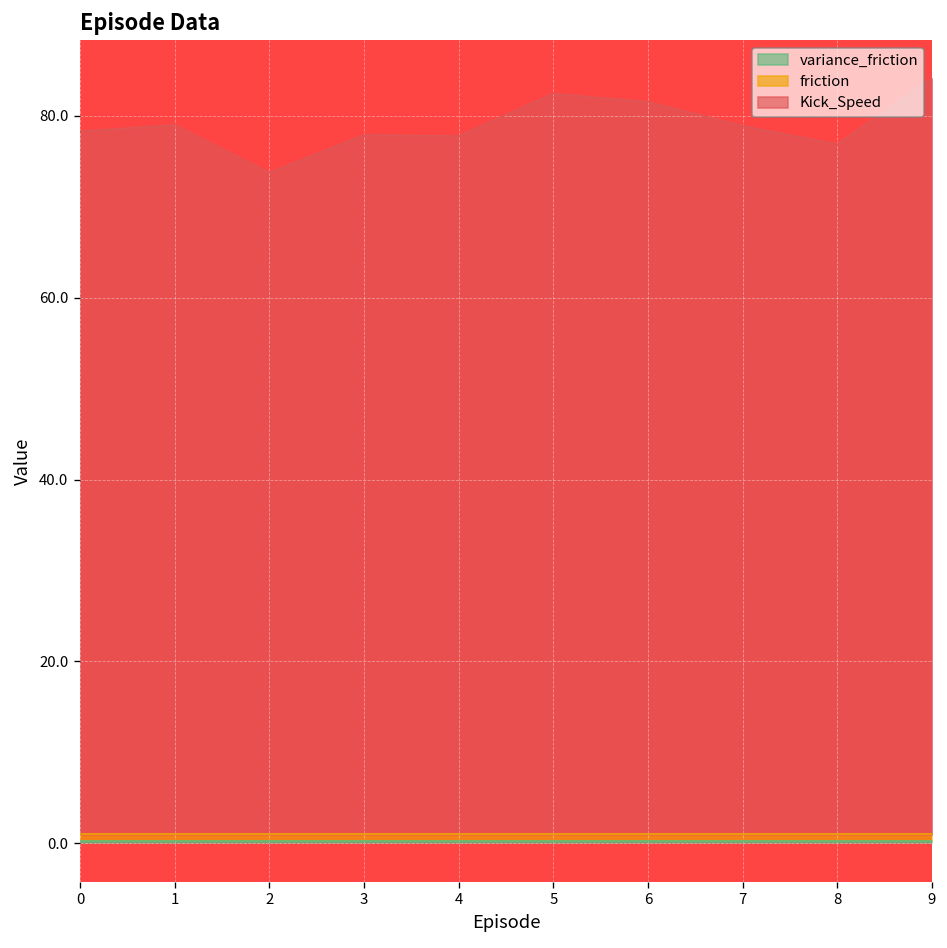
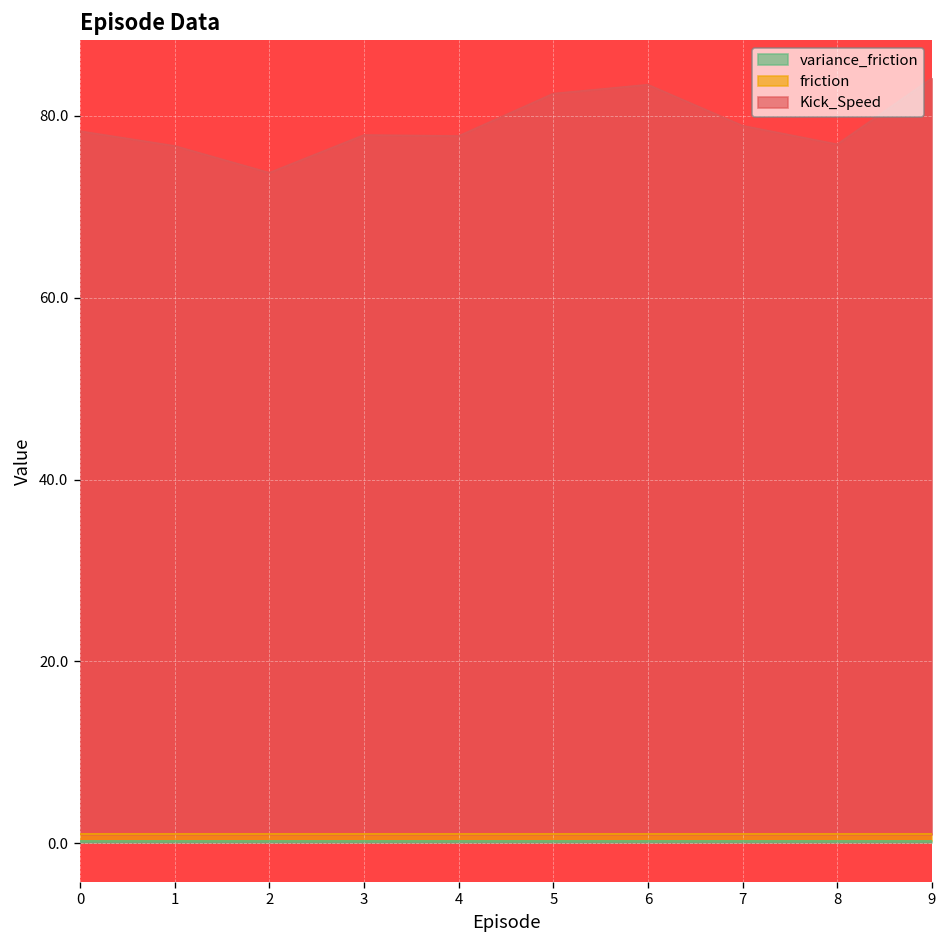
  {
    "variance_friction": {
      "0": 0,
      "1": 0,
      "2": 0,
      "3": 0,
      "4": 0,
      "5": 0,
      "6": 0,
      "7": 0,
      "8": 0,
      "9": 0
    },
    "friction": {
      "0": 1,
      "1": 1,
      "2": 1,
      "3": 1,
      "4": 1,
      "5": 1,
      "6": 1,
      "7": 1,
      "8": 1,
      "9": 1
    },
    "Kick_Speed": {
      "0": 78,
-     "1": 79,
+     "1": 77,
      "2": 74,
      "3": 78,
      "4": 78,
      "5": 82,
-     "6": 82,
+     "6": 83,
      "7": 79,
      "8": 77,
      "9": 84
    }
  }
